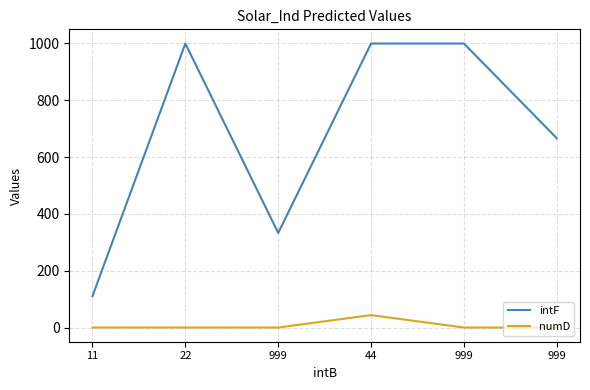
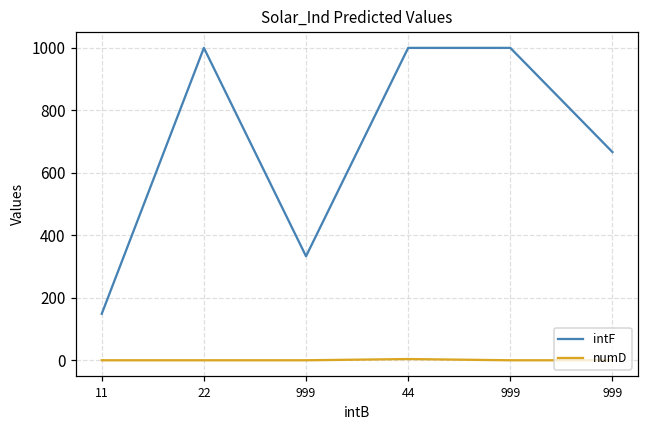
  {
    "intF": {
-     "11": 110,
+     "11": 150,
      "22": 1000,
      "44": 1000
    },
    "numD": {
      "11": 0,
      "22": 0,
-     "44": 40
+     "44": 0
    }
  }
